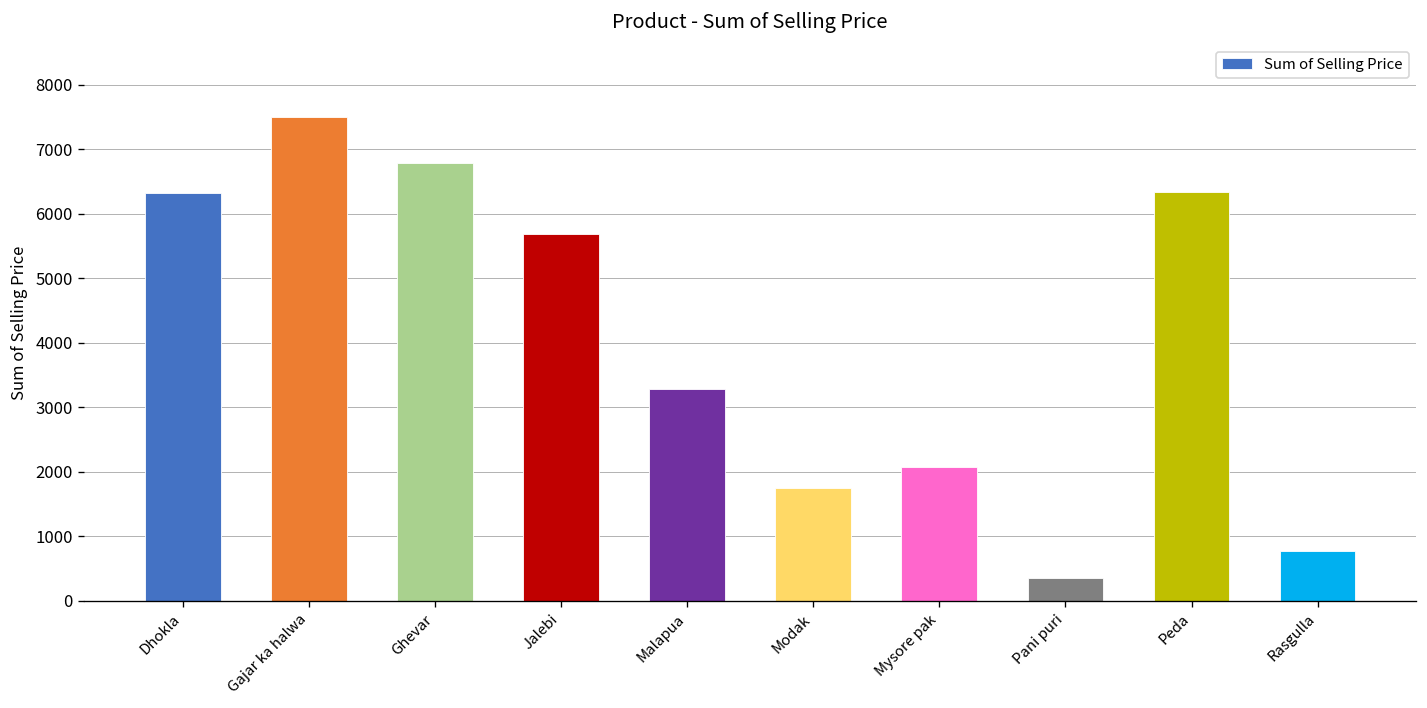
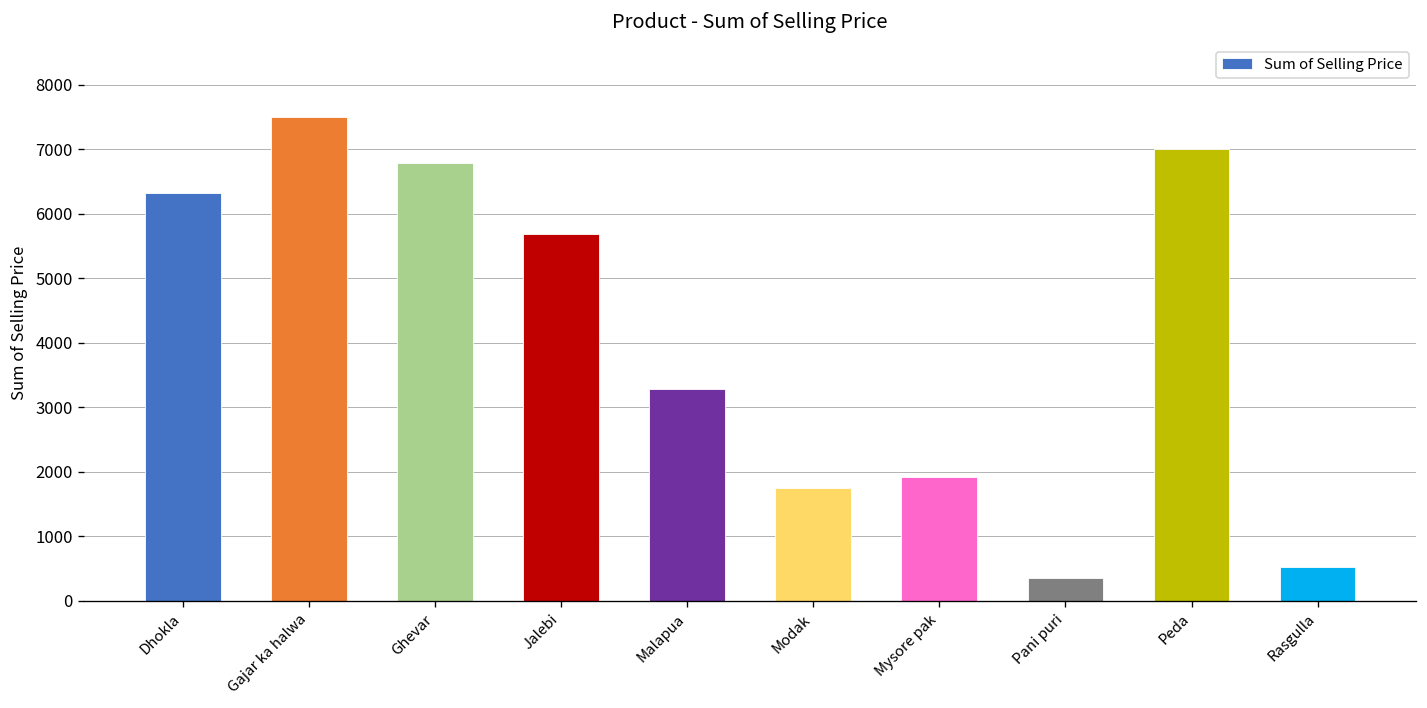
  {
    "Dhokla": 6300,
    "Gajar ka halwa": 7500,
    "Ghevar": 6800,
    "Jalebi": 5700,
    "Malapua": 3300,
    "Modak": 1800,
-   "Mysore pak": 2100,
+   "Mysore pak": 1900,
    "Pani puri": 400,
-   "Peda": 6300,
-   "Rasgulla": 800
+   "Peda": 7000,
+   "Rasgulla": 500
  }
